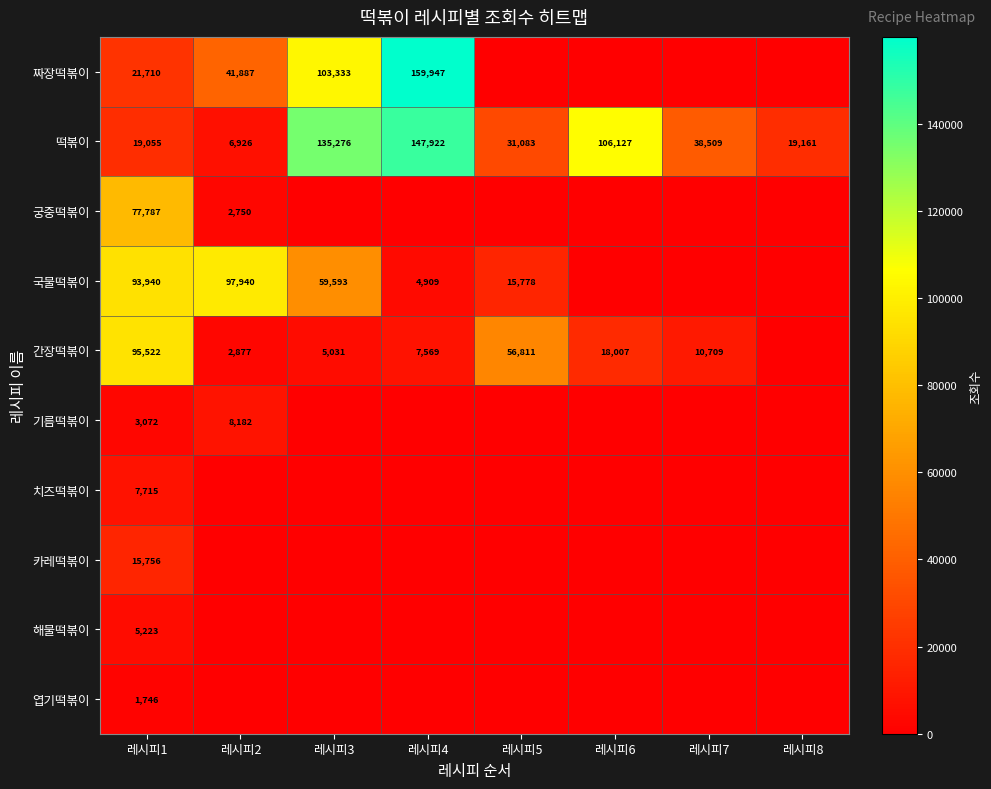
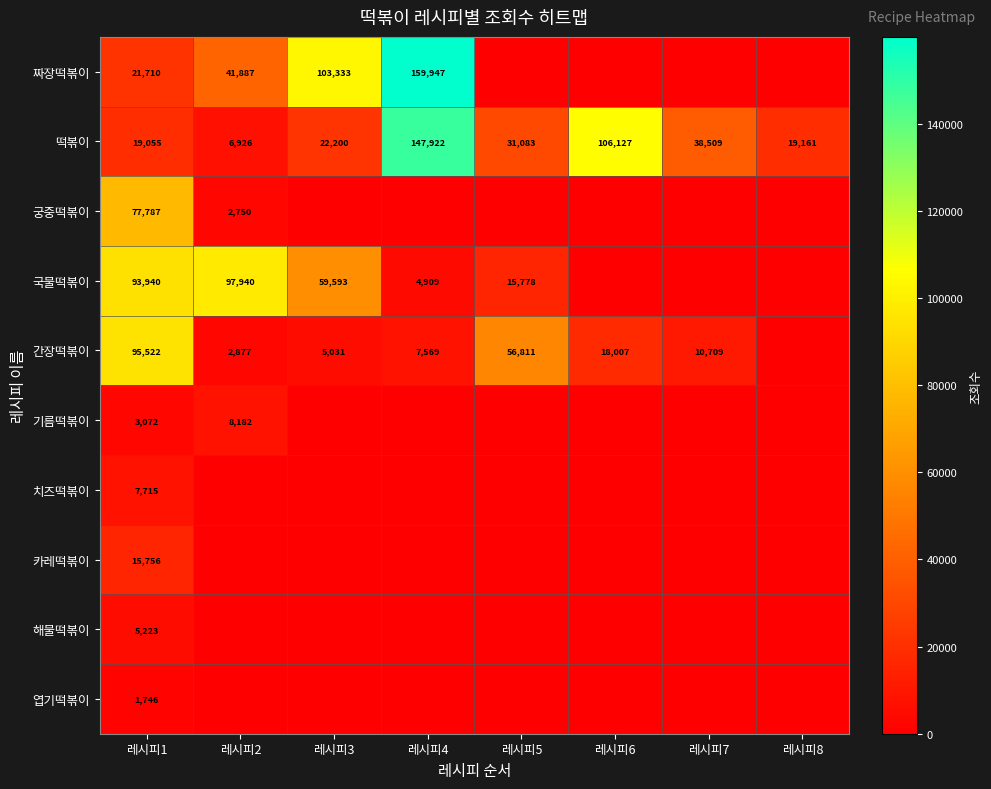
  {
    "짜장떡볶이": {
      "레시피1": "21,710",
      "레시피2": "41,887",
      "레시피3": "103,333",
      "레시피4": "159,947"
    },
    "떡볶이": {
      "레시피1": "19,055",
      "레시피2": "6,926",
-     "레시피3": "135,276",
+     "레시피3": "22,200",
      "레시피4": "147,922",
      "레시피5": "31,083",
      "레시피6": "106,127",
      "레시피7": "38,509",
      "레시피8": "19,161"
    },
    "궁중떡볶이": {
      "레시피1": "77,787",
      "레시피2": "2,750"
    },
    "국물떡볶이": {
      "레시피1": "93,940",
      "레시피2": "97,940",
      "레시피3": "59,593",
      "레시피4": "4,909",
      "레시피5": "15,778"
    },
    "간장떡볶이": {
      "레시피1": "95,522",
      "레시피2": "2,877",
      "레시피3": "5,031",
      "레시피4": "7,569",
      "레시피5": "56,811",
      "레시피6": "18,007",
      "레시피7": "10,709"
    },
    "기름떡볶이": {
      "레시피1": "3,072",
      "레시피2": "8,182"
    },
    "치즈떡볶이": {
      "레시피1": "7,715"
    },
    "카레떡볶이": {
      "레시피1": "15,756"
    },
    "해물떡볶이": {
      "레시피1": "5,223"
    },
    "엽기떡볶이": {
      "레시피1": "1,746"
    }
  }
